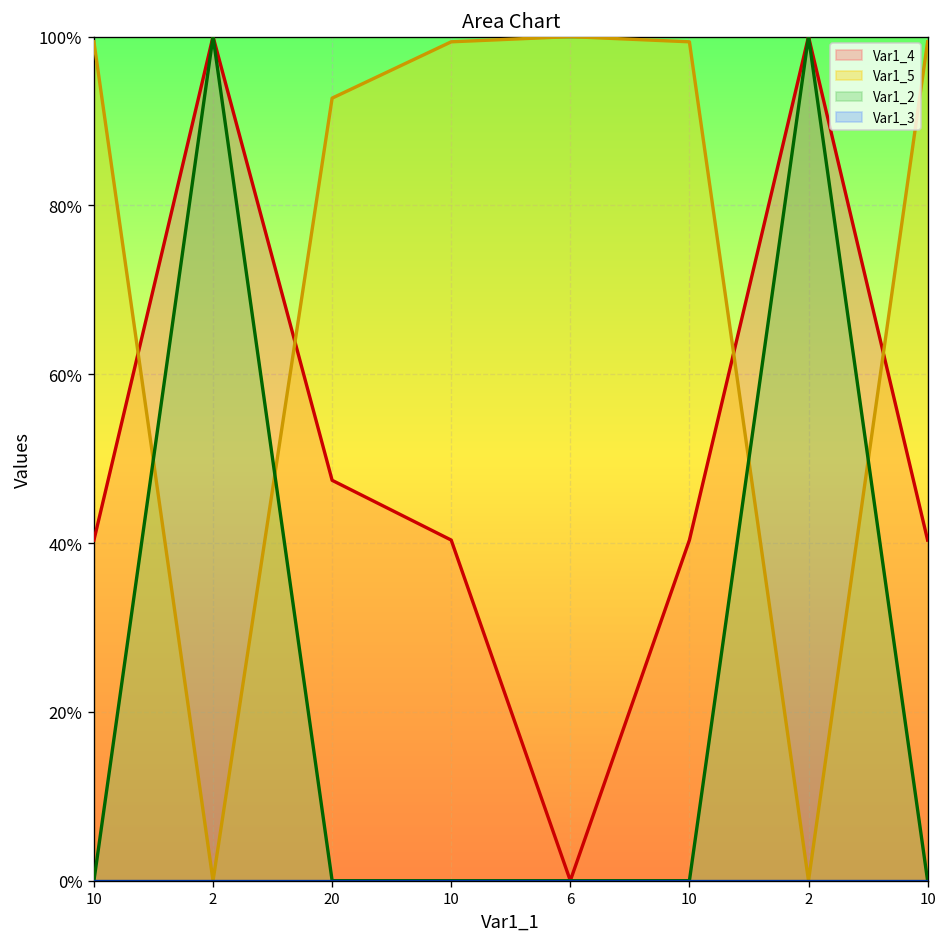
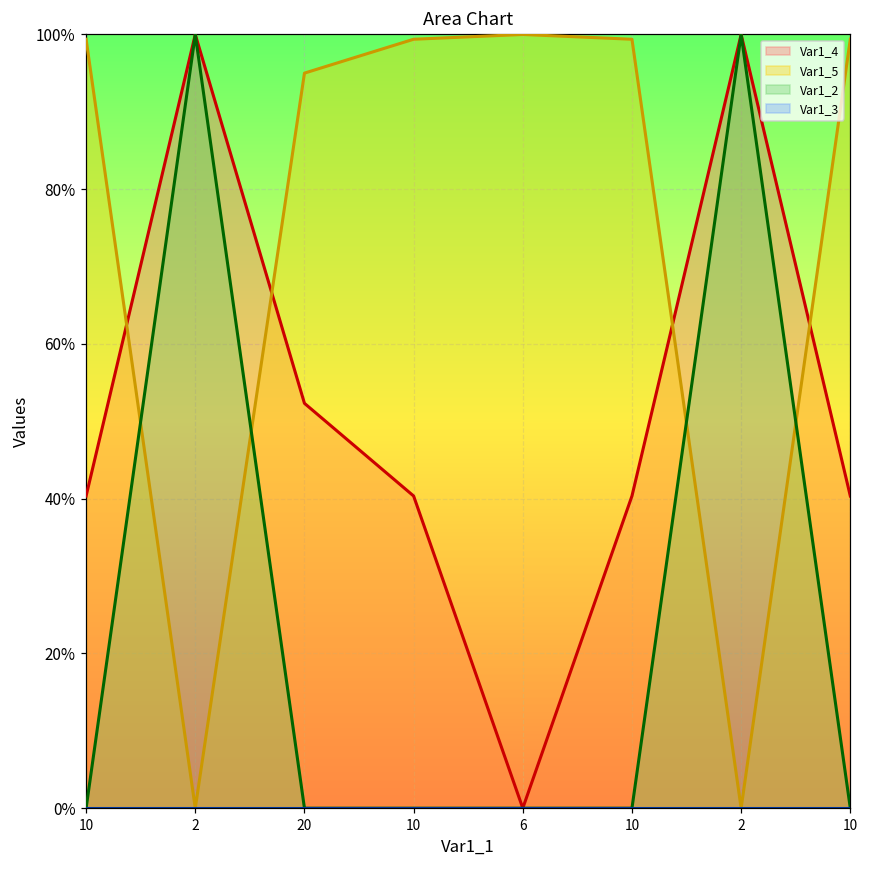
  {
    "Var1_4": {
-     "20": "47%"
+     "20": "52%"
    },
    "Var1_5": {
-     "20": "93%",
+     "20": "95%",
      "6": "100%"
    }
  }
